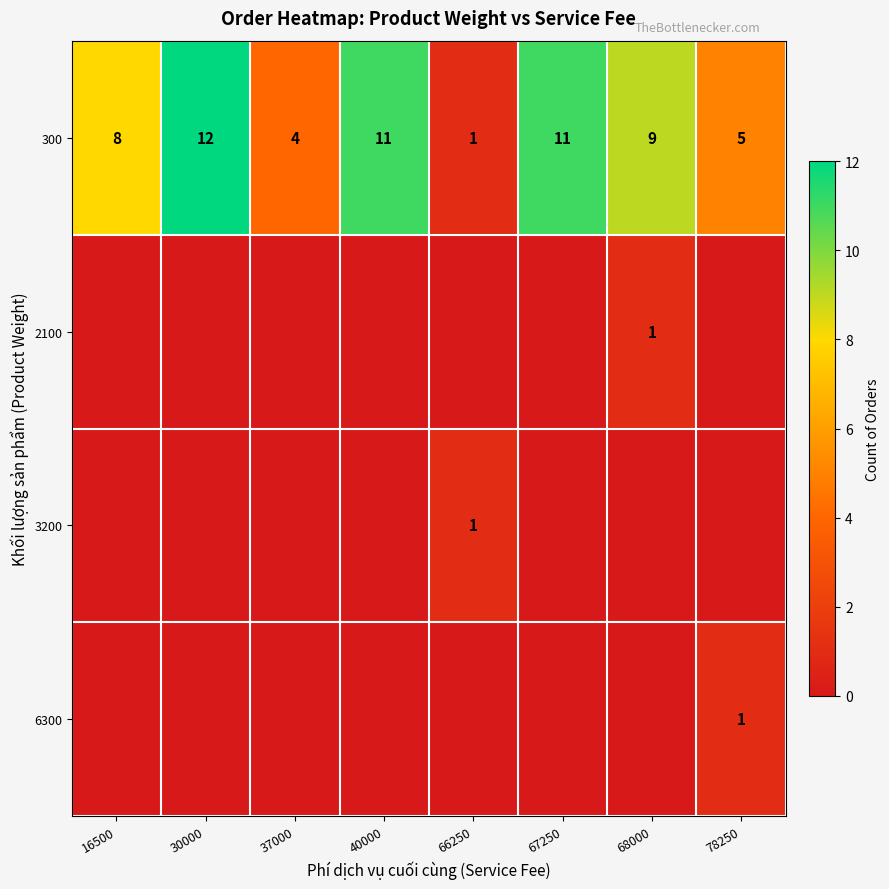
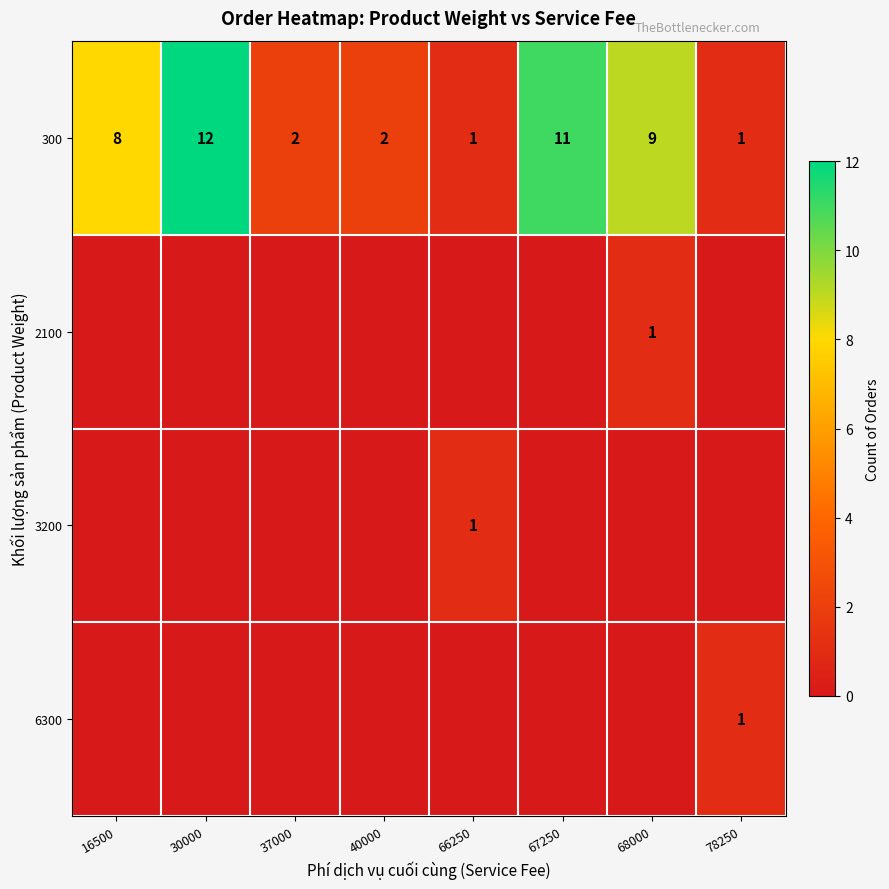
  {
    "300": {
      "16500": 8,
      "30000": 12,
-     "37000": 4,
-     "40000": 11,
+     "37000": 2,
+     "40000": 2,
      "66250": 1,
      "67250": 11,
      "68000": 9,
-     "78250": 5
+     "78250": 1
    },
    "2100": {
      "68000": 1
    },
    "3200": {
      "66250": 1
    },
    "6300": {
      "78250": 1
    }
  }
